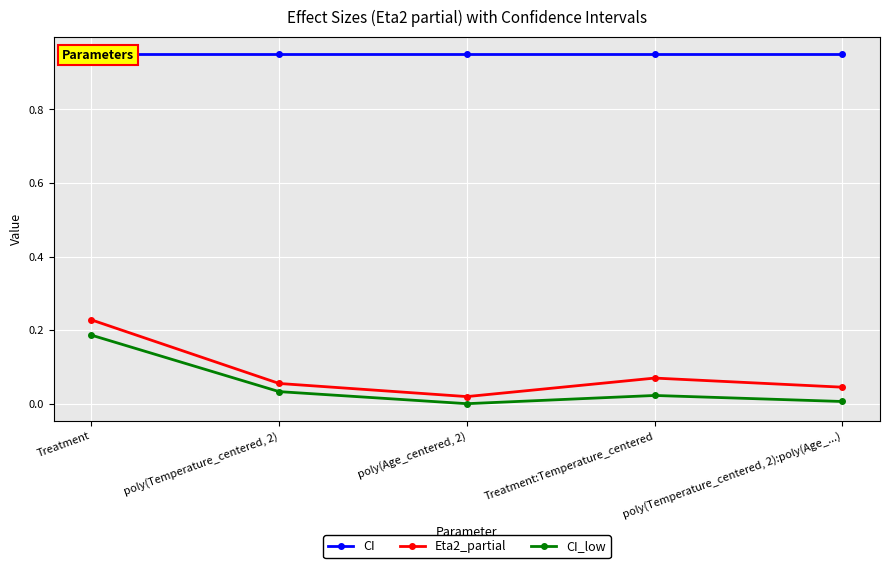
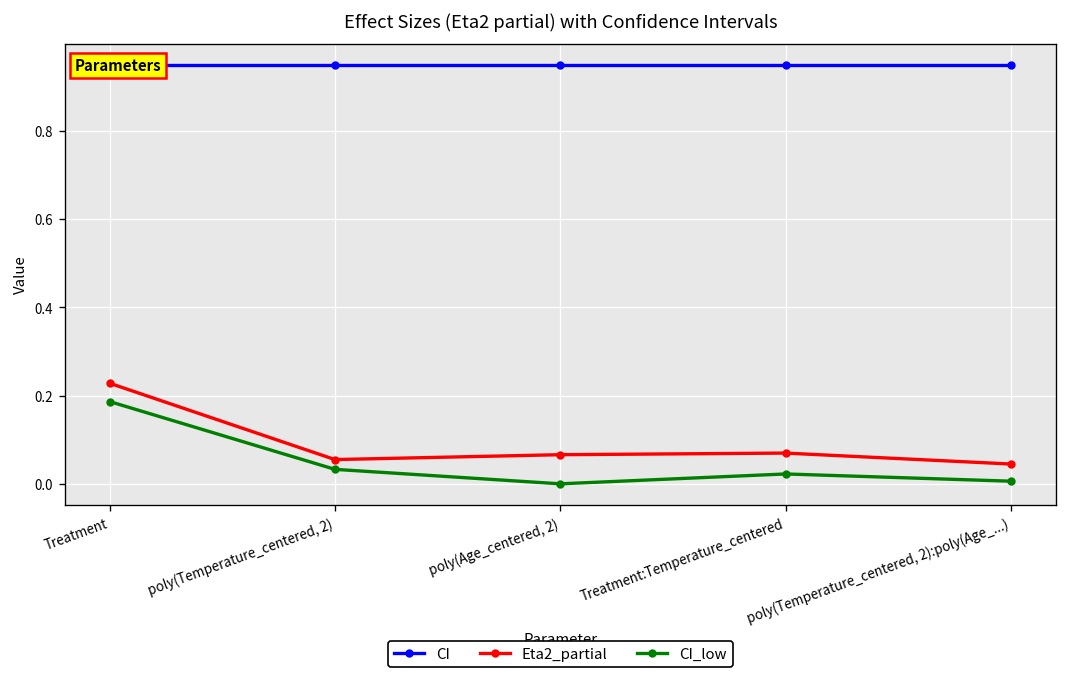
  {
    "CI": {
      "poly(Temperature_centered, 2)": 0.95,
      "poly(Age_centered, 2)": 0.95,
      "Treatment:Temperature_centered": 0.95,
      "poly(Temperature_centered, 2):poly(Age_...)": 0.95
    },
    "Eta2_partial": {
      "Treatment": 0.23,
      "poly(Temperature_centered, 2)": 0.05,
-     "poly(Age_centered, 2)": 0.02,
+     "poly(Age_centered, 2)": 0.07,
      "Treatment:Temperature_centered": 0.07,
      "poly(Temperature_centered, 2):poly(Age_...)": 0.04
    },
    "CI_low": {
      "Treatment": 0.19,
      "poly(Temperature_centered, 2)": 0.03,
      "poly(Age_centered, 2)": 0.00,
      "Treatment:Temperature_centered": 0.02,
      "poly(Temperature_centered, 2):poly(Age_...)": 0.01
    }
  }
